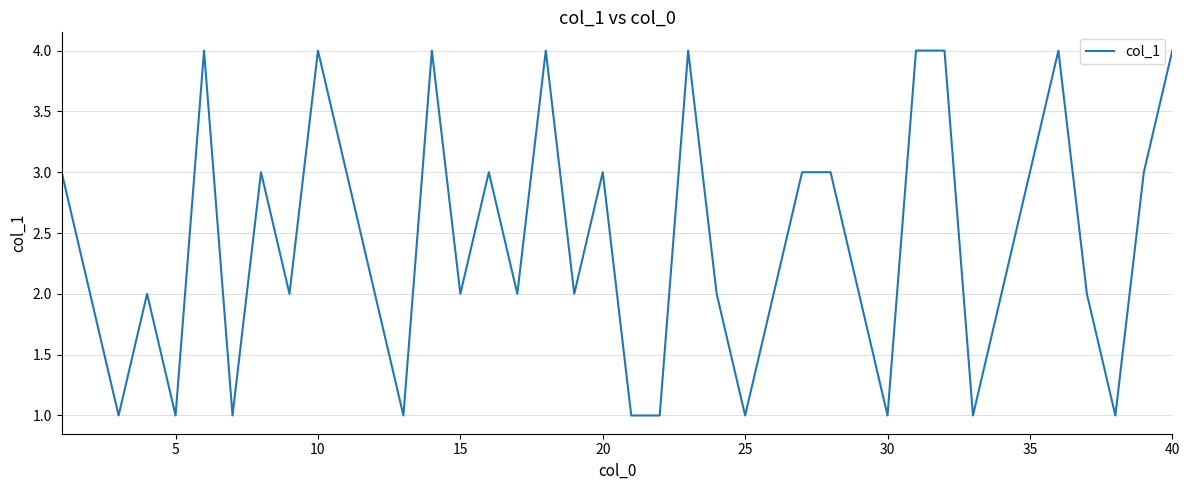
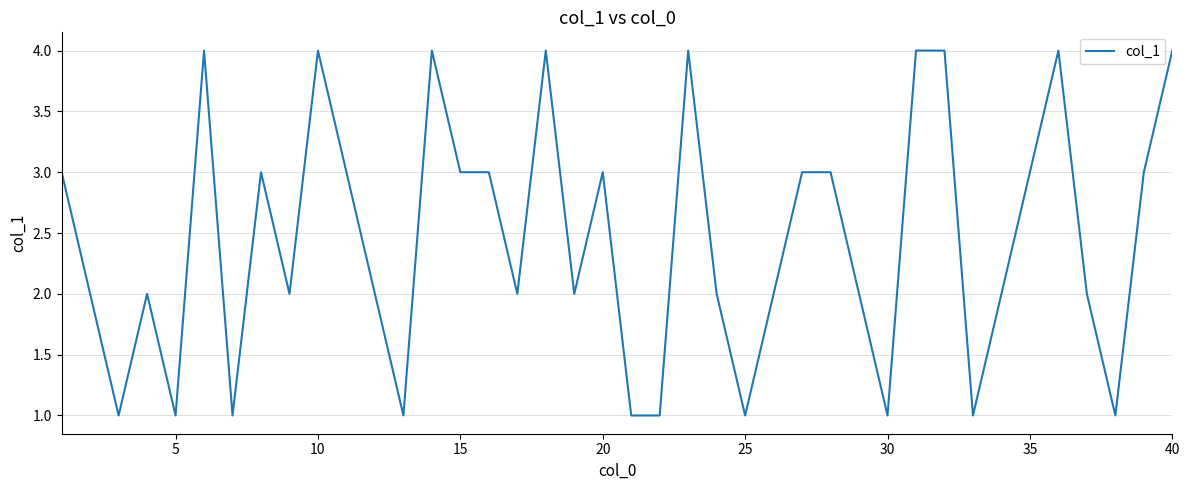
  {
    "5": 1,
    "10": 4,
-   "15": 2,
+   "15": 3,
    "20": 3,
    "25": 1,
    "30": 1,
    "35": 3,
    "40": 4
  }
